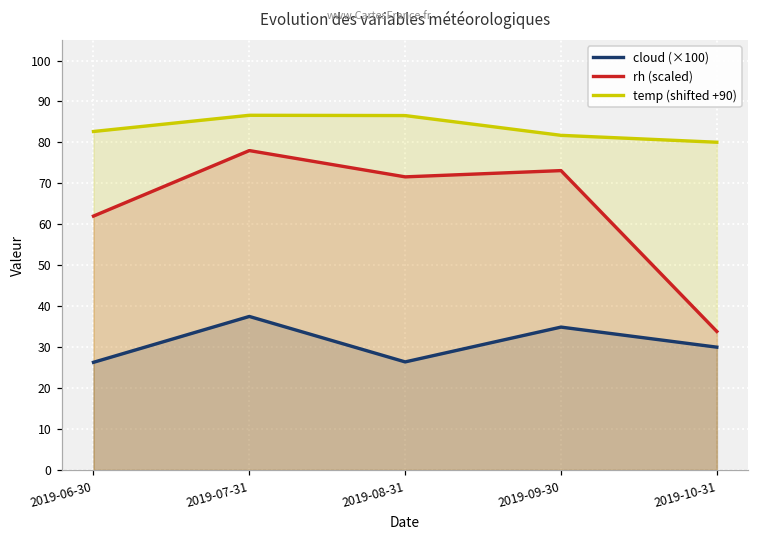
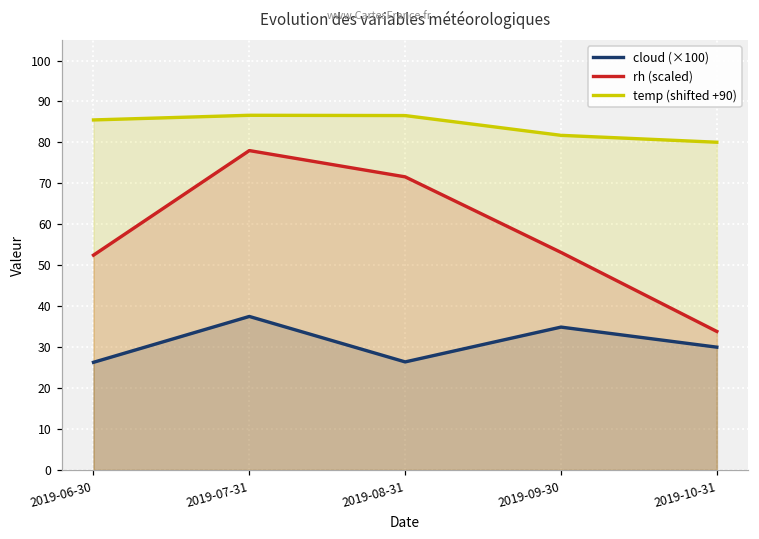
  {
    "cloud (×100)": {
      "2019-06-30": 26,
      "2019-07-31": 38,
      "2019-08-31": 26,
      "2019-09-30": 35,
      "2019-10-31": 30
    },
    "rh (scaled)": {
-     "2019-06-30": 62,
+     "2019-06-30": 52,
      "2019-07-31": 78,
      "2019-08-31": 72,
-     "2019-09-30": 73,
+     "2019-09-30": 53,
      "2019-10-31": 34
    },
    "temp (shifted +90)": {
-     "2019-06-30": 83,
+     "2019-06-30": 85,
      "2019-07-31": 87,
      "2019-08-31": 87,
      "2019-09-30": 82,
      "2019-10-31": 80
    }
  }
